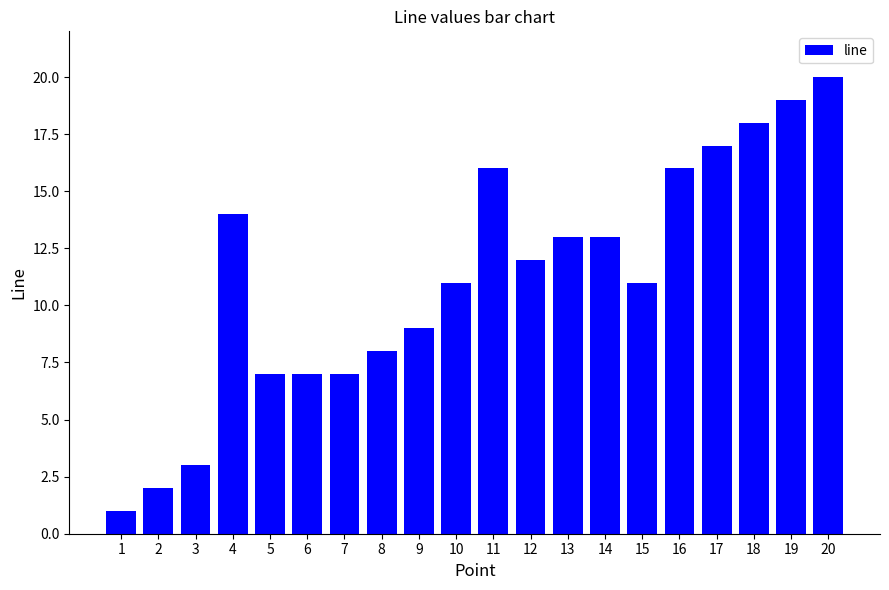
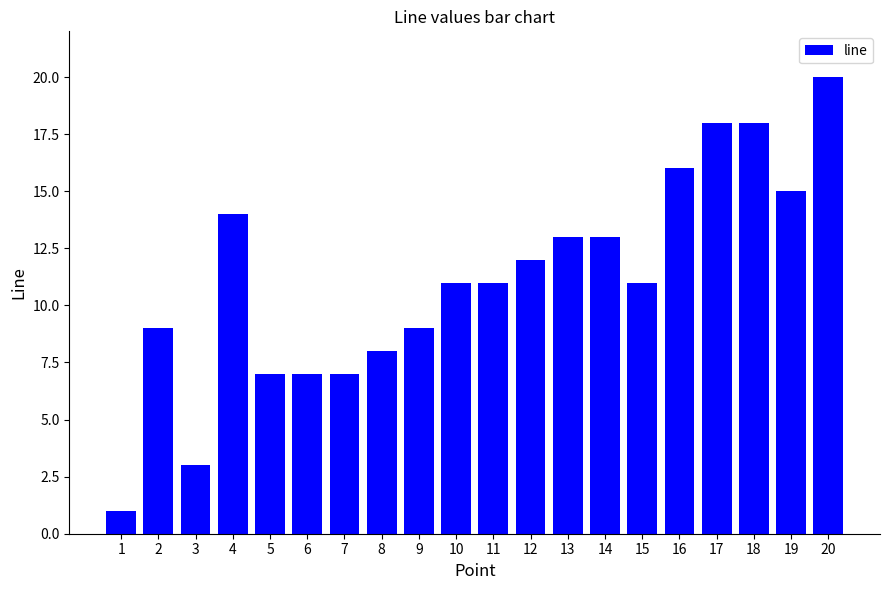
  {
    "1": 1,
-   "2": 2,
+   "2": 9,
    "3": 3,
    "4": 14,
    "5": 7,
    "6": 7,
    "7": 7,
    "8": 8,
    "9": 9,
    "10": 11,
-   "11": 16,
+   "11": 11,
    "12": 12,
    "13": 13,
    "14": 13,
    "15": 11,
    "16": 16,
-   "17": 17,
+   "17": 18,
    "18": 18,
-   "19": 19,
+   "19": 15,
    "20": 20
  }
